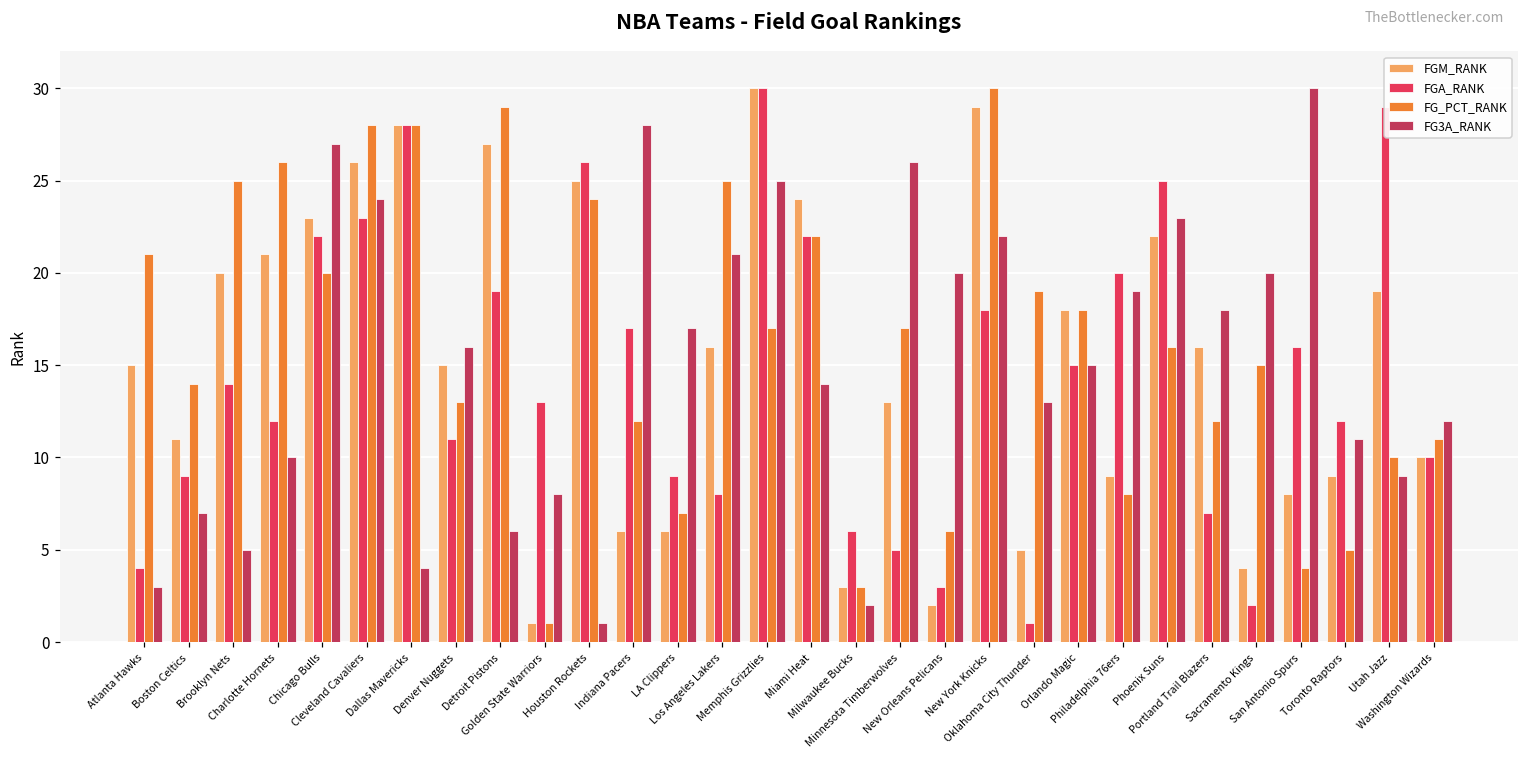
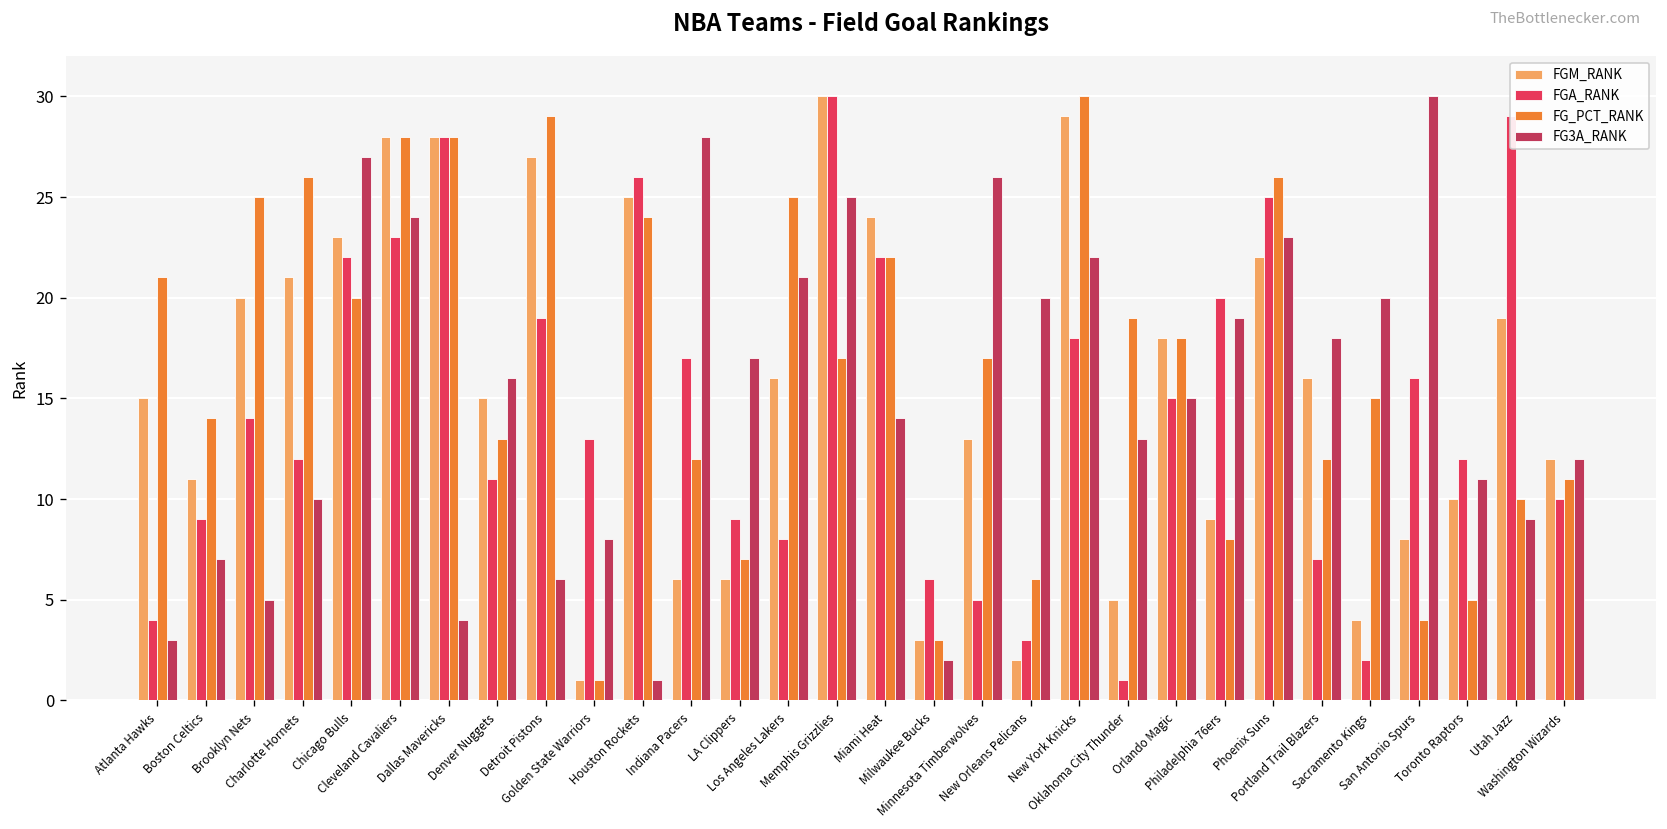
  {
    "FGM_RANK": {
      "Atlanta Hawks": 15,
      "Boston Celtics": 11,
      "Brooklyn Nets": 20,
      "Charlotte Hornets": 21,
      "Chicago Bulls": 23,
-     "Cleveland Cavaliers": 26,
+     "Cleveland Cavaliers": 28,
      "Dallas Mavericks": 28,
      "Denver Nuggets": 15,
      "Detroit Pistons": 27,
      "Golden State Warriors": 1,
      "Houston Rockets": 25,
      "Indiana Pacers": 6,
      "LA Clippers": 6,
      "Los Angeles Lakers": 16,
      "Memphis Grizzlies": 30,
      "Miami Heat": 24,
      "Milwaukee Bucks": 3,
      "Minnesota Timberwolves": 13,
      "New Orleans Pelicans": 2,
      "New York Knicks": 29,
      "Oklahoma City Thunder": 5,
      "Orlando Magic": 18,
      "Philadelphia 76ers": 9,
      "Phoenix Suns": 22,
      "Portland Trail Blazers": 16,
      "Sacramento Kings": 4,
      "San Antonio Spurs": 8,
-     "Toronto Raptors": 9,
+     "Toronto Raptors": 10,
      "Utah Jazz": 19,
-     "Washington Wizards": 10
+     "Washington Wizards": 12
    },
    "FG_PCT_RANK": {
      "Atlanta Hawks": 21,
      "Boston Celtics": 14,
      "Brooklyn Nets": 25,
      "Charlotte Hornets": 26,
      "Chicago Bulls": 20,
      "Cleveland Cavaliers": 28,
      "Dallas Mavericks": 28,
      "Denver Nuggets": 13,
      "Detroit Pistons": 29,
      "Golden State Warriors": 1,
      "Houston Rockets": 24,
      "Indiana Pacers": 12,
      "LA Clippers": 7,
      "Los Angeles Lakers": 25,
      "Memphis Grizzlies": 17,
      "Miami Heat": 22,
      "Milwaukee Bucks": 3,
      "Minnesota Timberwolves": 17,
      "New Orleans Pelicans": 6,
      "New York Knicks": 30,
      "Oklahoma City Thunder": 19,
      "Orlando Magic": 18,
      "Philadelphia 76ers": 8,
-     "Phoenix Suns": 16,
+     "Phoenix Suns": 26,
      "Portland Trail Blazers": 12,
      "Sacramento Kings": 15,
      "San Antonio Spurs": 4,
      "Toronto Raptors": 5,
      "Utah Jazz": 10,
      "Washington Wizards": 11
    }
  }
